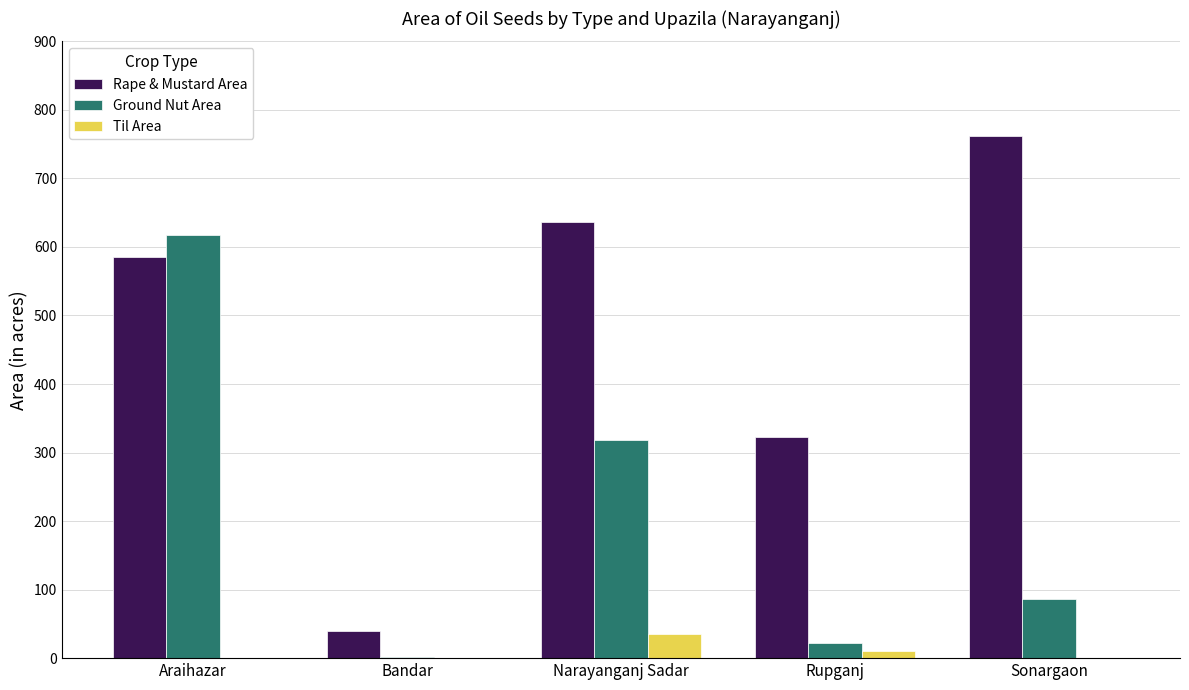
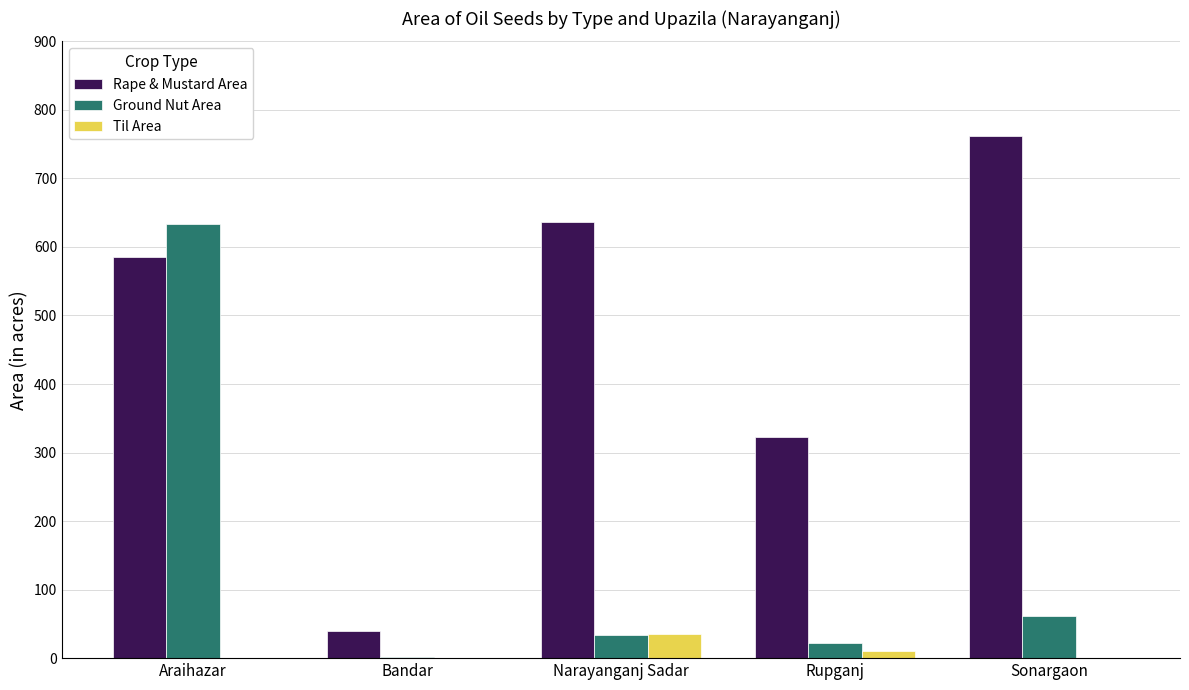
  {
    "Rape & Mustard Area": {
      "Araihazar": 590,
      "Bandar": 40,
      "Narayanganj Sadar": 640,
      "Rupganj": 320,
      "Sonargaon": 760
    },
    "Ground Nut Area": {
-     "Araihazar": 620,
-     "Narayanganj Sadar": 320,
+     "Araihazar": 630,
+     "Narayanganj Sadar": 30,
      "Rupganj": 20,
-     "Sonargaon": 90
+     "Sonargaon": 60
    },
    "Til Area": {
      "Araihazar": 0,
      "Bandar": 0,
      "Narayanganj Sadar": 40,
      "Rupganj": 10,
      "Sonargaon": 0
    }
  }
